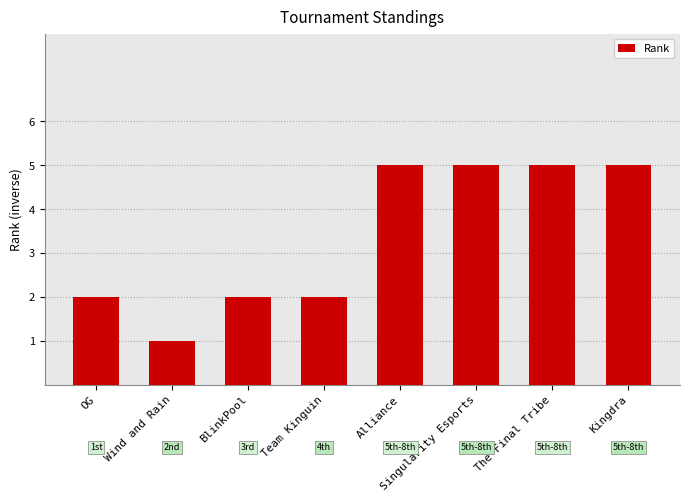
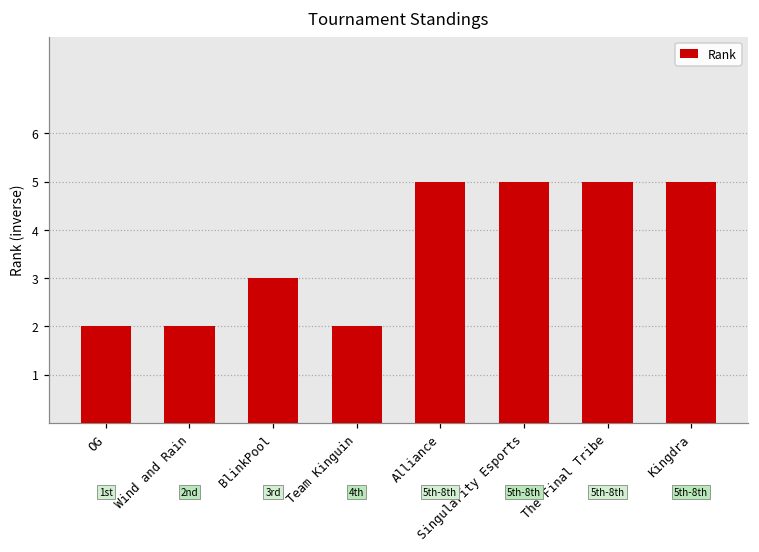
  {
    "OG": 2,
-   "Wind and Rain": 1,
-   "BlinkPool": 2,
+   "Wind and Rain": 2,
+   "BlinkPool": 3,
    "Team Kinguin": 2,
    "Alliance": 5,
    "Singularity Esports": 5,
    "The Final Tribe": 5,
    "Kingdra": 5
  }
